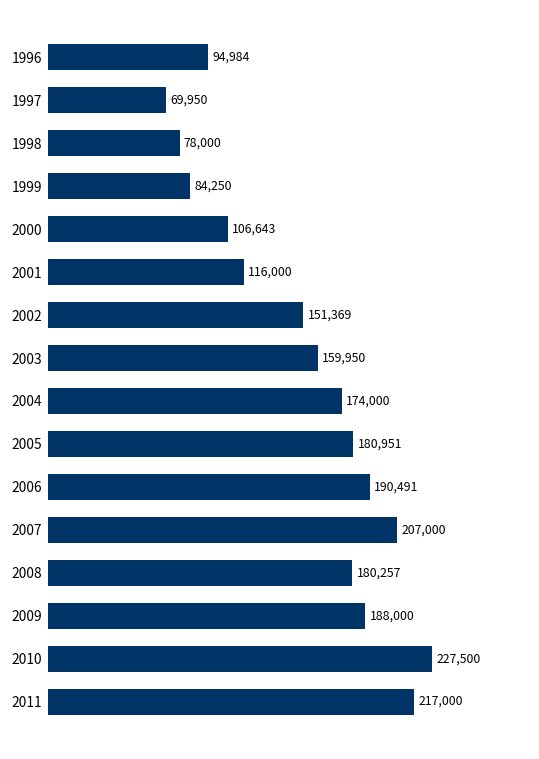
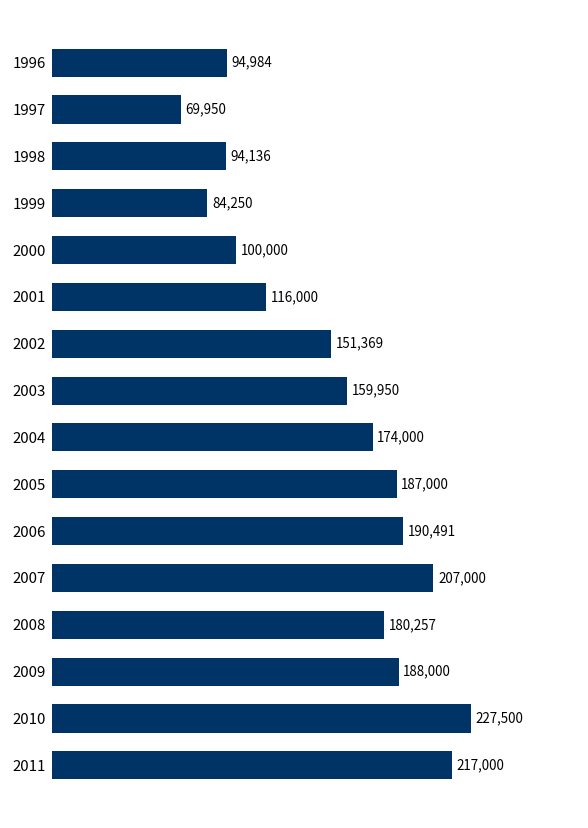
  {
    "1996": "94,984",
    "1997": "69,950",
-   "1998": "78,000",
+   "1998": "94,136",
    "1999": "84,250",
-   "2000": "106,643",
+   "2000": "100,000",
    "2001": "116,000",
    "2002": "151,369",
    "2003": "159,950",
    "2004": "174,000",
-   "2005": "180,951",
+   "2005": "187,000",
    "2006": "190,491",
    "2007": "207,000",
    "2008": "180,257",
    "2009": "188,000",
    "2010": "227,500",
    "2011": "217,000"
  }
